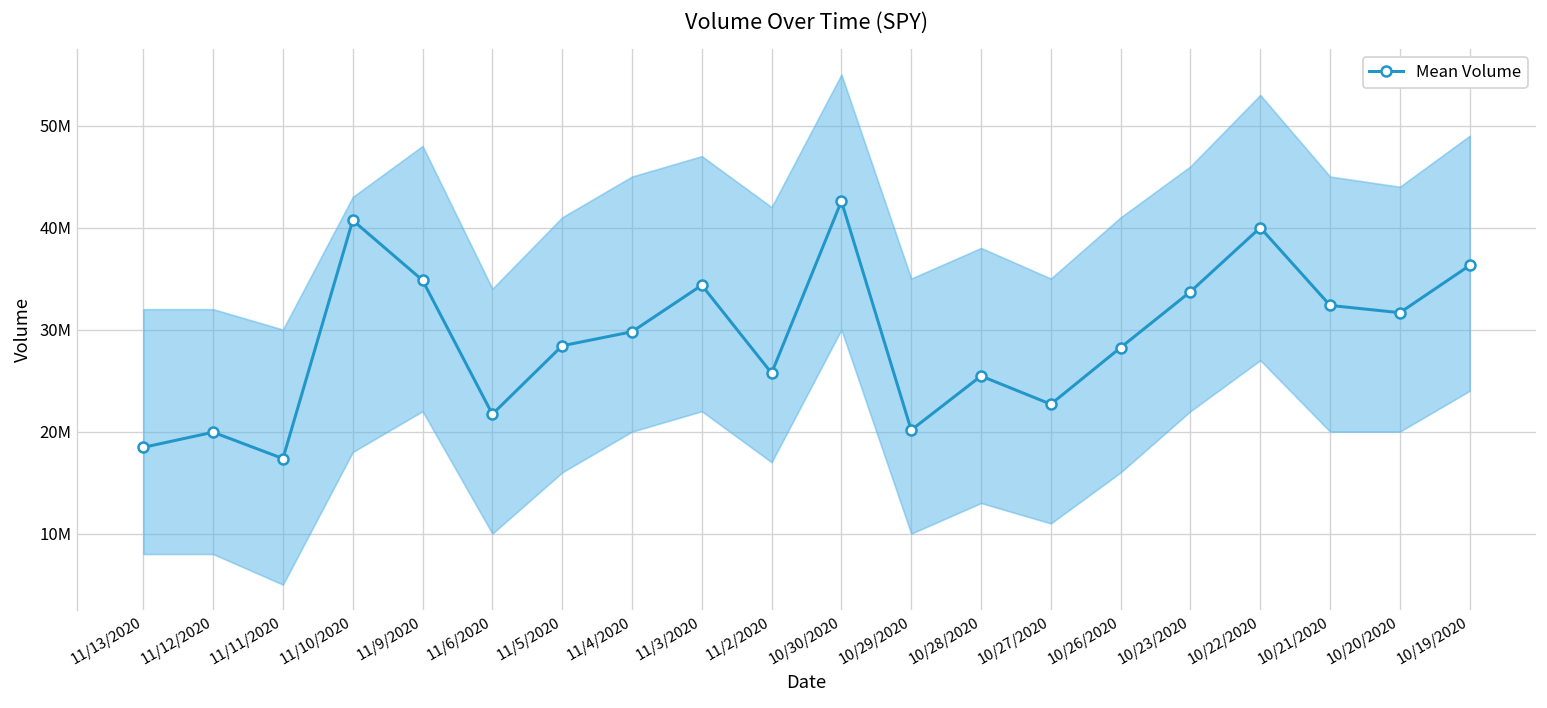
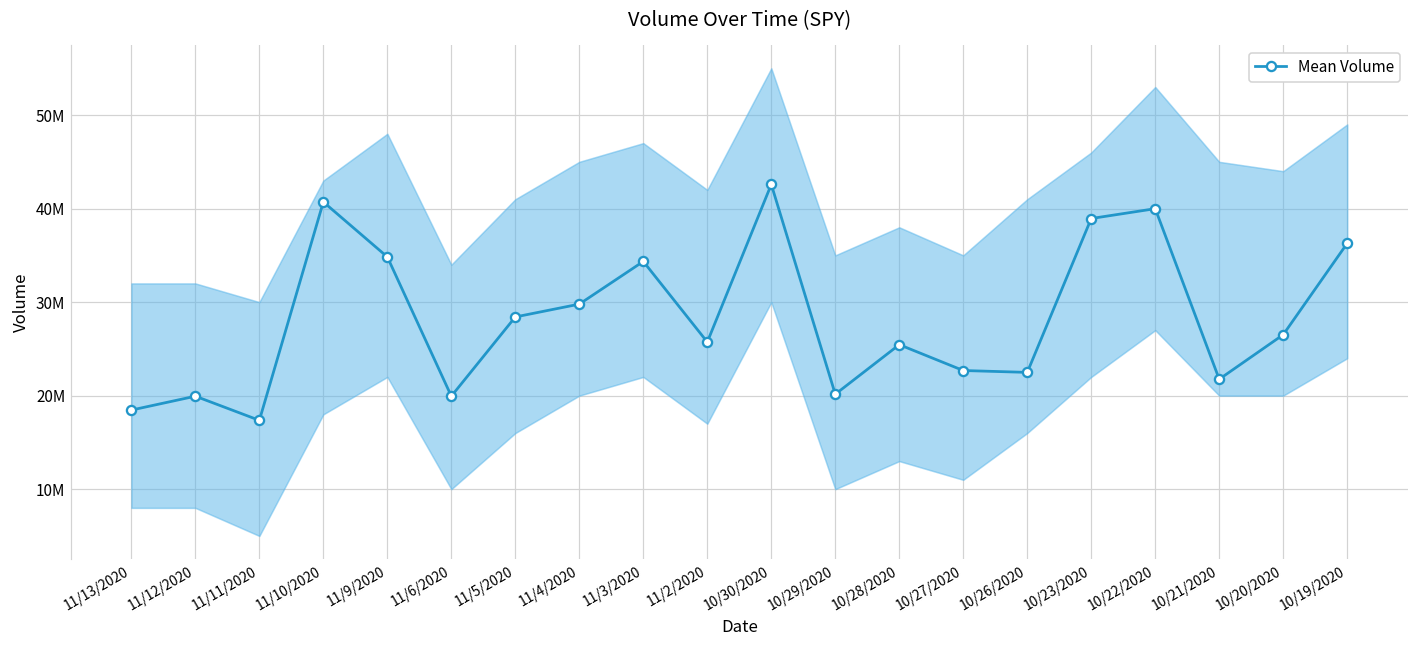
  {
    "Mean Volume": {
      "11/13/2020": 18000000,
      "11/12/2020": 20000000,
      "11/11/2020": 17000000,
      "11/10/2020": 41000000,
      "11/9/2020": 35000000,
-     "11/6/2020": 22000000,
+     "11/6/2020": 20000000,
      "11/5/2020": 28000000,
      "11/4/2020": 30000000,
      "11/3/2020": 34000000,
      "11/2/2020": 26000000,
      "10/30/2020": 43000000,
      "10/29/2020": 20000000,
      "10/28/2020": 25000000,
      "10/27/2020": 23000000,
-     "10/26/2020": 28000000,
-     "10/23/2020": 34000000,
+     "10/26/2020": 22000000,
+     "10/23/2020": 39000000,
      "10/22/2020": 40000000,
-     "10/21/2020": 32000000,
-     "10/20/2020": 32000000,
+     "10/21/2020": 22000000,
+     "10/20/2020": 27000000,
      "10/19/2020": 36000000
    }
  }
